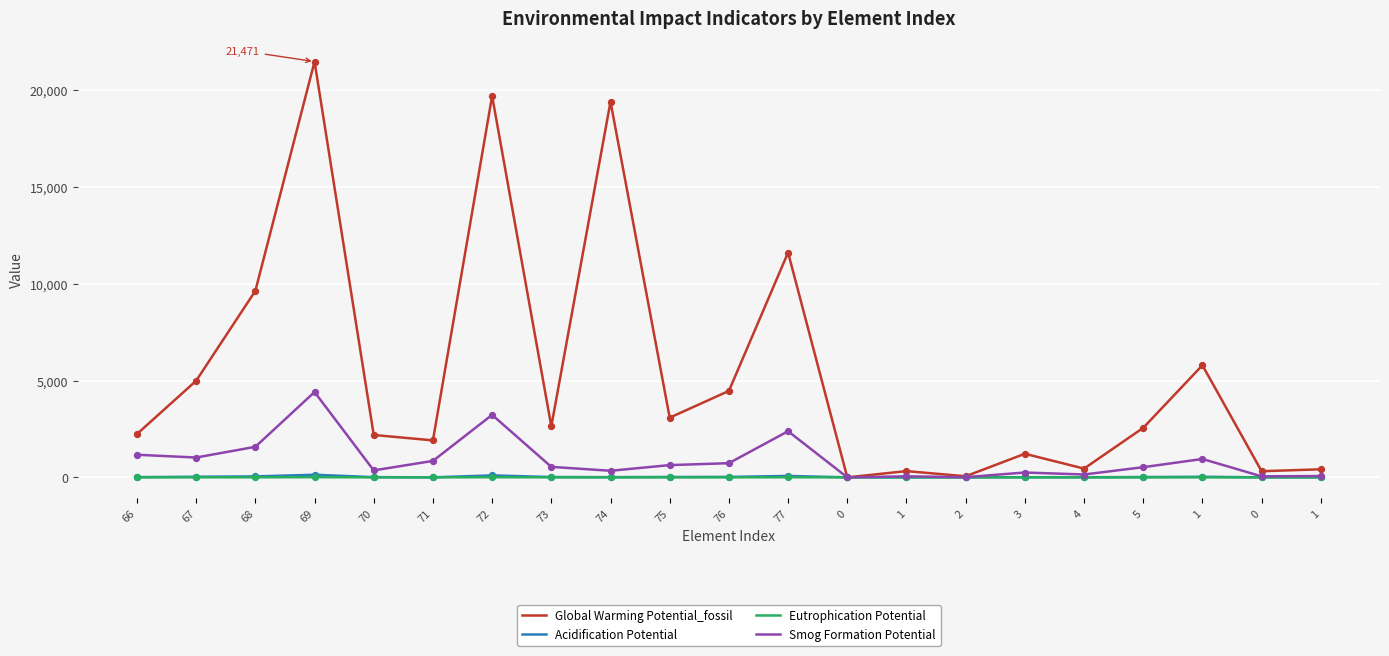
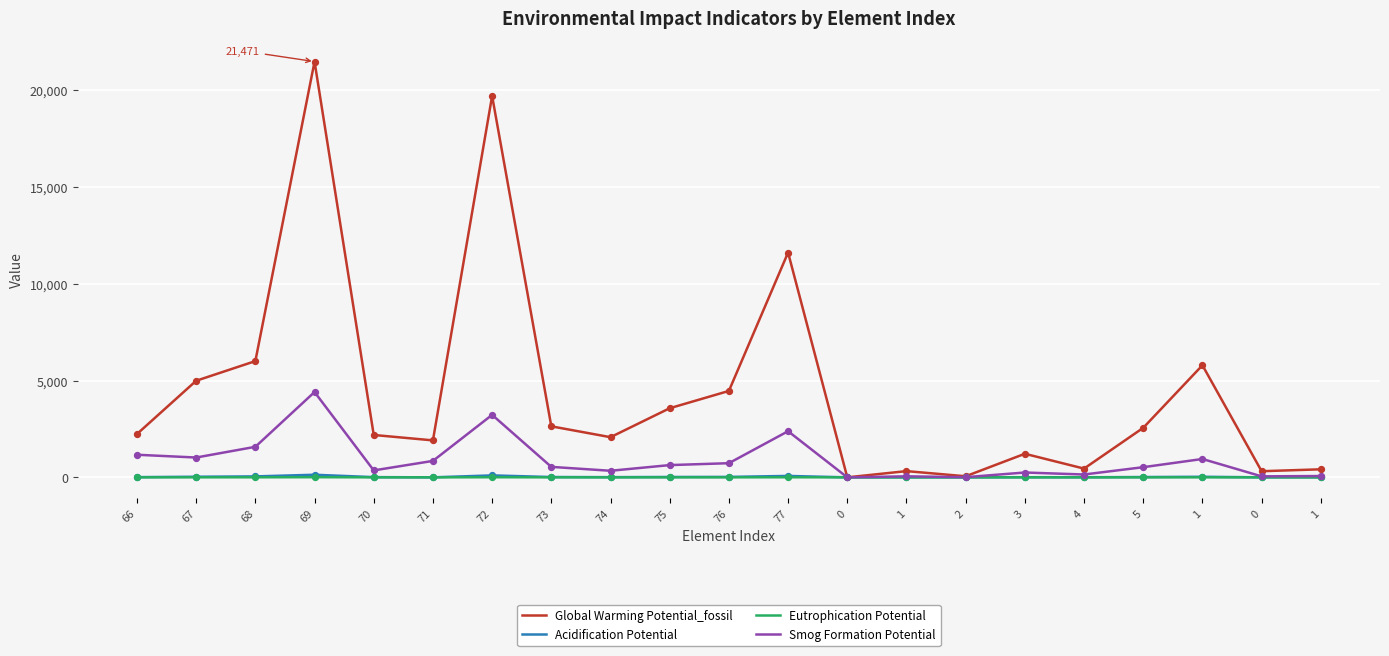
  {
    "Global Warming Potential_fossil": {
      "66": "2,200",
      "67": "5,000",
-     "68": "9,600",
+     "68": "6,000",
      "70": "2,200",
      "71": "1,900",
      "72": "19,700",
      "73": "2,600",
-     "74": "19,400",
-     "75": "3,100",
+     "74": "2,100",
+     "75": "3,600",
      "76": "4,500",
      "77": "11,600",
      "3": "1,200",
      "4": "500",
      "5": "2,600"
    },
    "Smog Formation Potential": {
      "66": "1,200",
      "67": "1,000",
      "68": "1,600",
      "69": "4,400",
      "70": "400",
      "71": "800",
      "72": "3,200",
      "73": "500",
      "74": "300",
      "75": "600",
      "76": "700",
      "77": "2,400",
      "3": "200",
      "4": "100",
      "5": "500"
    }
  }
